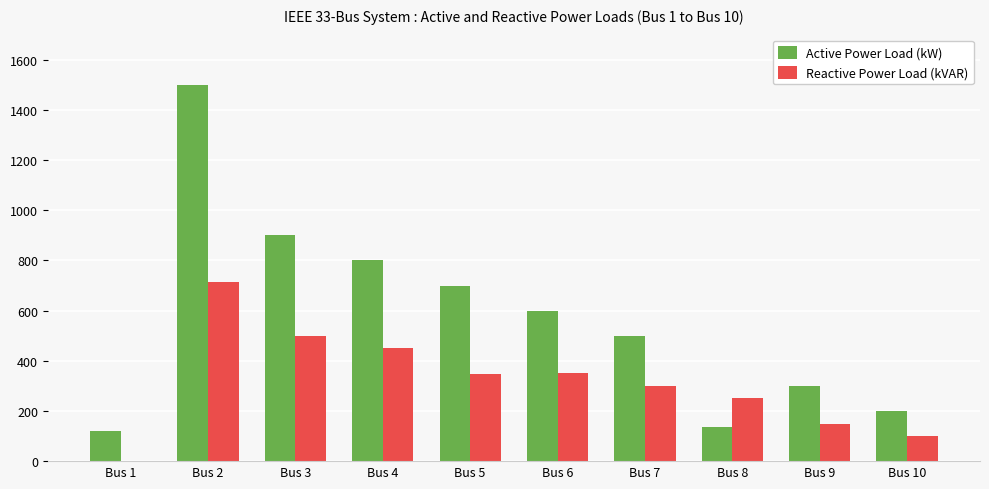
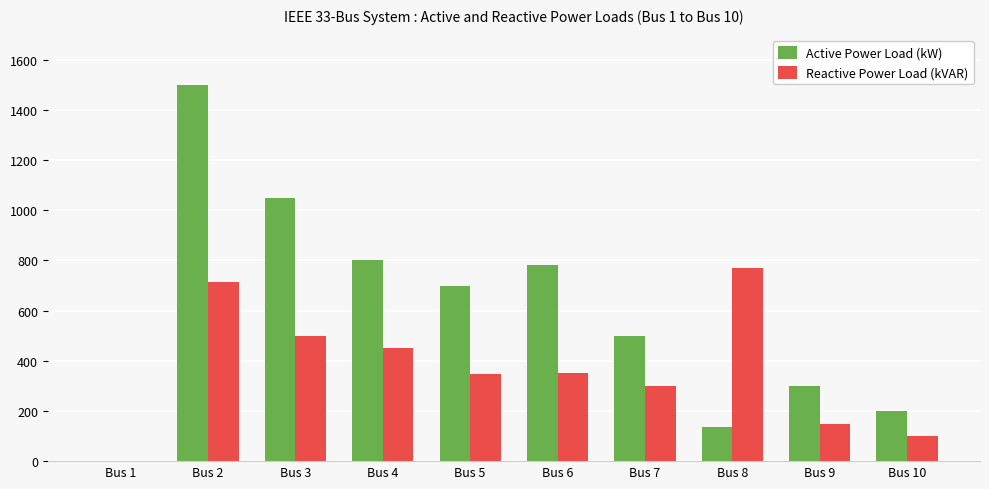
  {
    "Active Power Load (kW)": {
-     "Bus 1": 120,
+     "Bus 1": 0,
      "Bus 2": 1500,
-     "Bus 3": 900,
+     "Bus 3": 1050,
      "Bus 4": 800,
      "Bus 5": 700,
-     "Bus 6": 600,
+     "Bus 6": 780,
      "Bus 7": 500,
      "Bus 8": 140,
      "Bus 9": 300,
      "Bus 10": 200
    },
    "Reactive Power Load (kVAR)": {
      "Bus 1": 0,
      "Bus 2": 720,
      "Bus 3": 500,
      "Bus 4": 450,
      "Bus 5": 350,
      "Bus 6": 350,
      "Bus 7": 300,
-     "Bus 8": 250,
+     "Bus 8": 770,
      "Bus 9": 150,
      "Bus 10": 100
    }
  }
